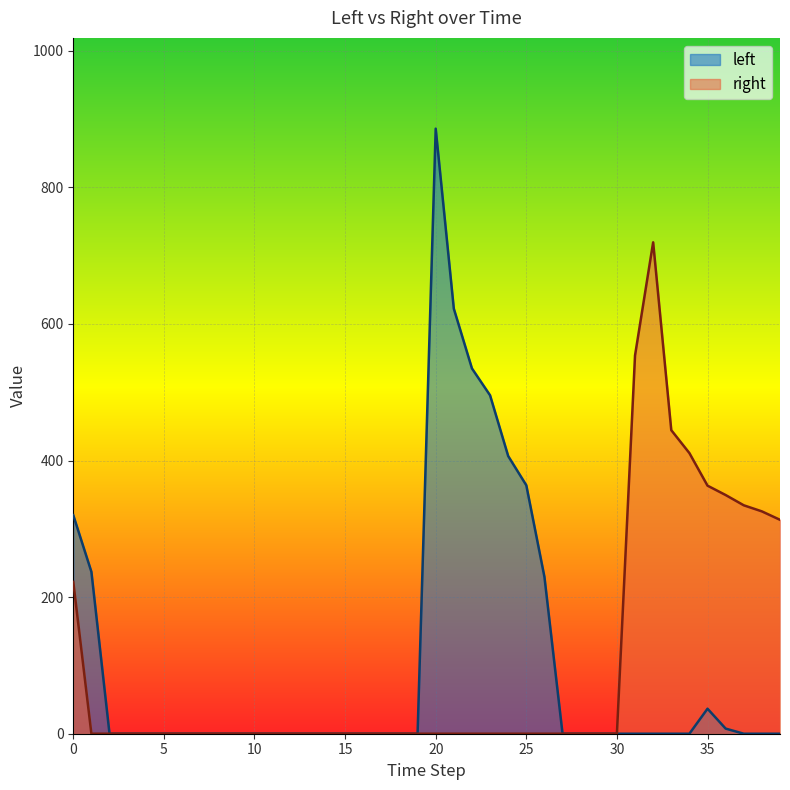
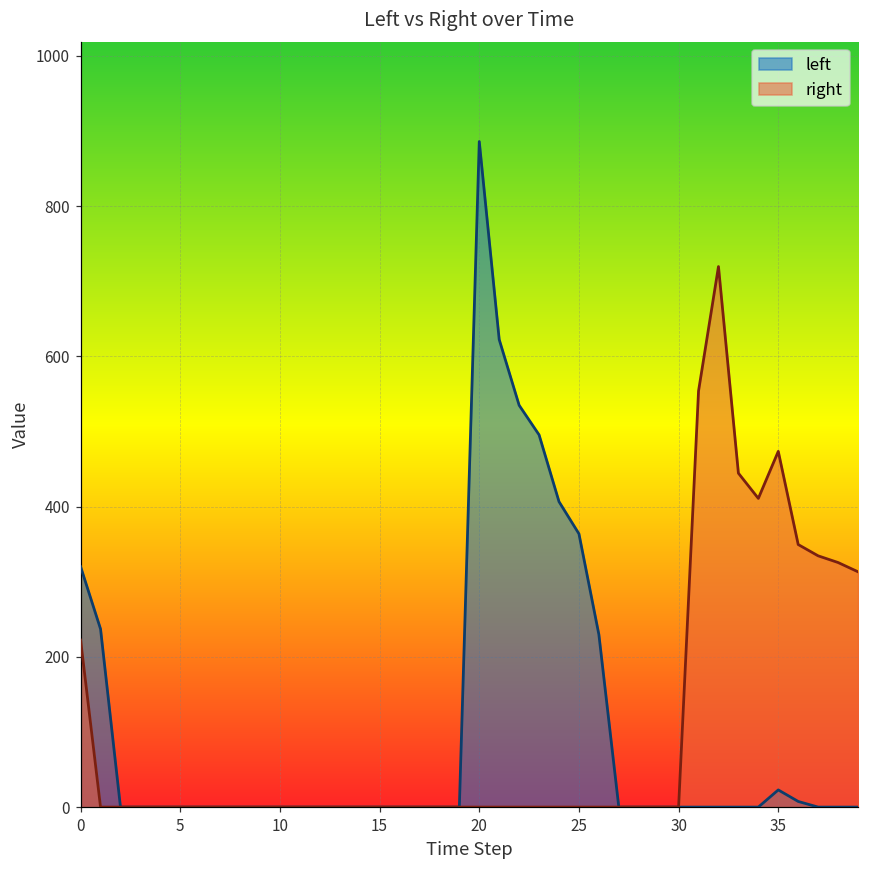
  {
    "left": {
      "0": 320,
      "20": 890,
      "25": 360,
-     "35": 40
+     "35": 20
    },
    "right": {
      "0": 220,
      "20": 0,
      "25": 0,
-     "35": 360
+     "35": 470
    }
  }
